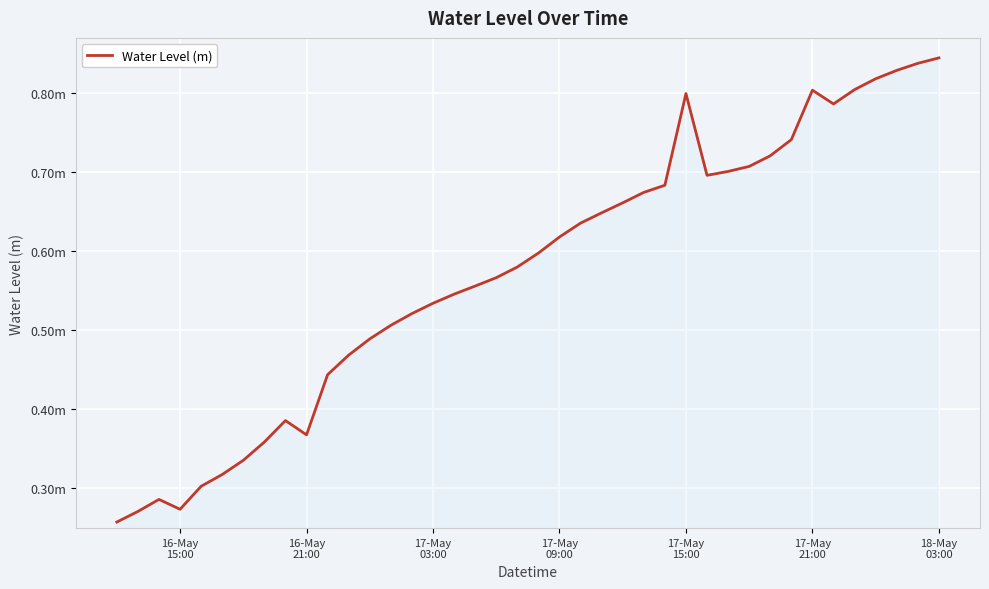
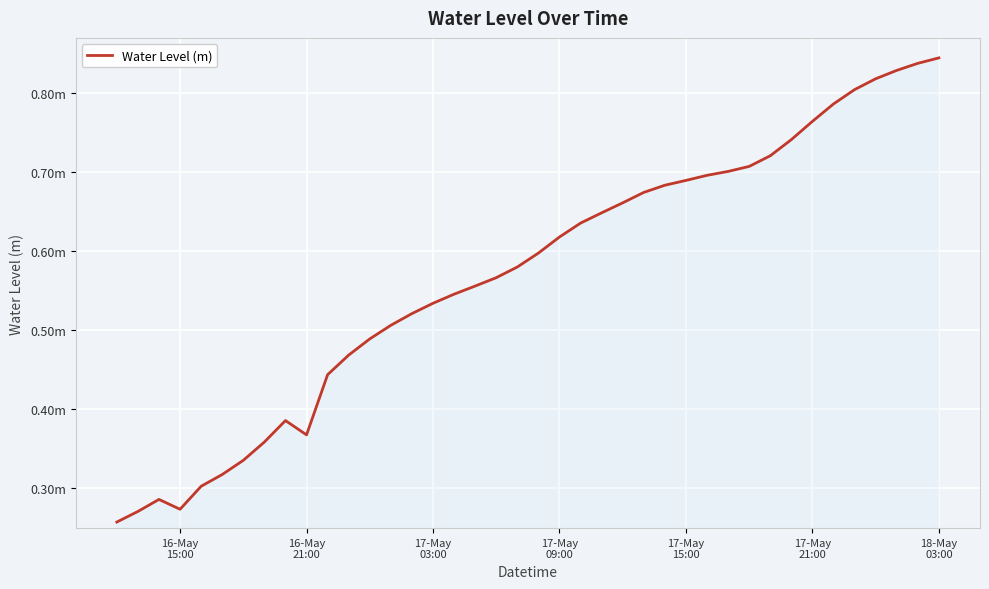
  {
    "16-May 15:00": "0.27m",
    "16-May 21:00": "0.37m",
    "17-May 03:00": "0.53m",
    "17-May 09:00": "0.62m",
-   "17-May 15:00": "0.80m",
-   "17-May 21:00": "0.80m",
+   "17-May 15:00": "0.69m",
+   "17-May 21:00": "0.76m",
    "18-May 03:00": "0.85m"
  }
